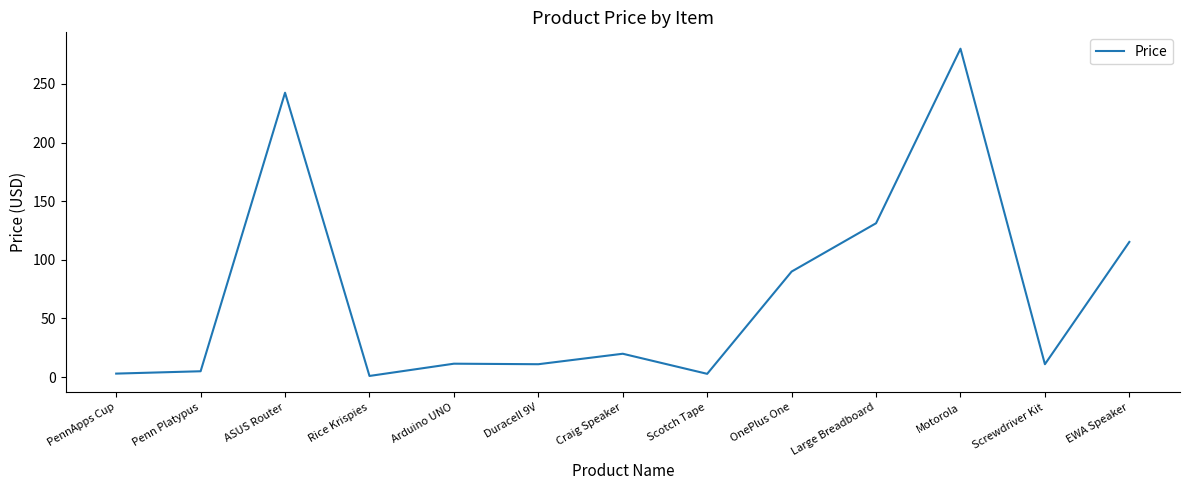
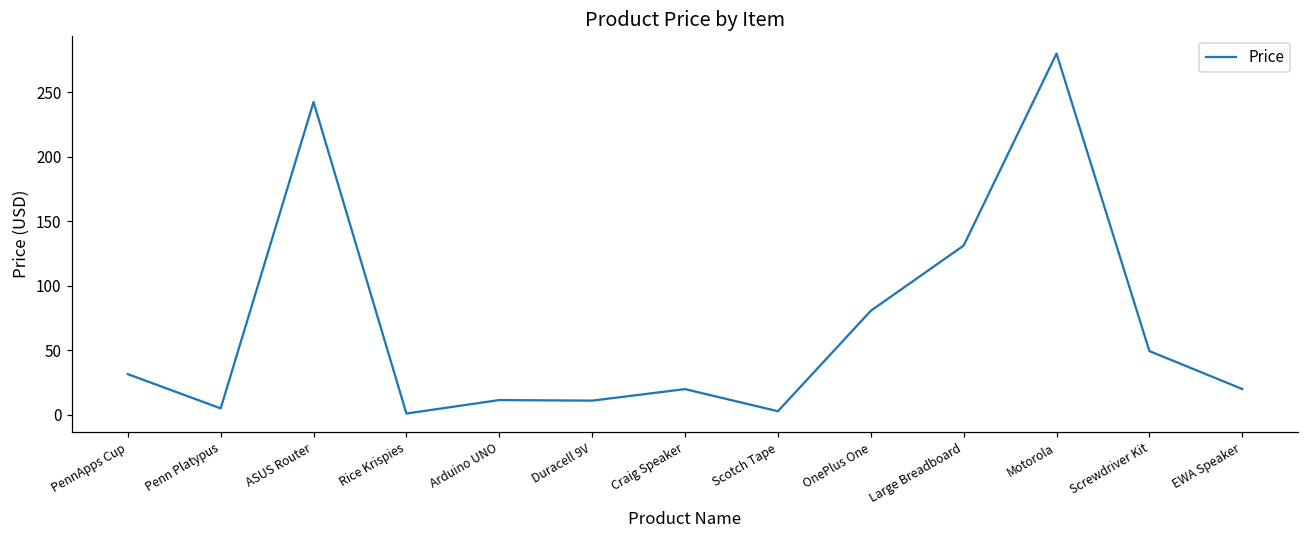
  {
-   "PennApps Cup": 3,
+   "PennApps Cup": 32,
    "Penn Platypus": 5,
    "ASUS Router": 242,
    "Rice Krispies": 1,
    "Arduino UNO": 11,
    "Duracell 9V": 11,
    "Craig Speaker": 20,
    "Scotch Tape": 3,
-   "OnePlus One": 90,
+   "OnePlus One": 81,
    "Large Breadboard": 131,
    "Motorola": 280,
-   "Screwdriver Kit": 11,
-   "EWA Speaker": 115
+   "Screwdriver Kit": 49,
+   "EWA Speaker": 20
  }
